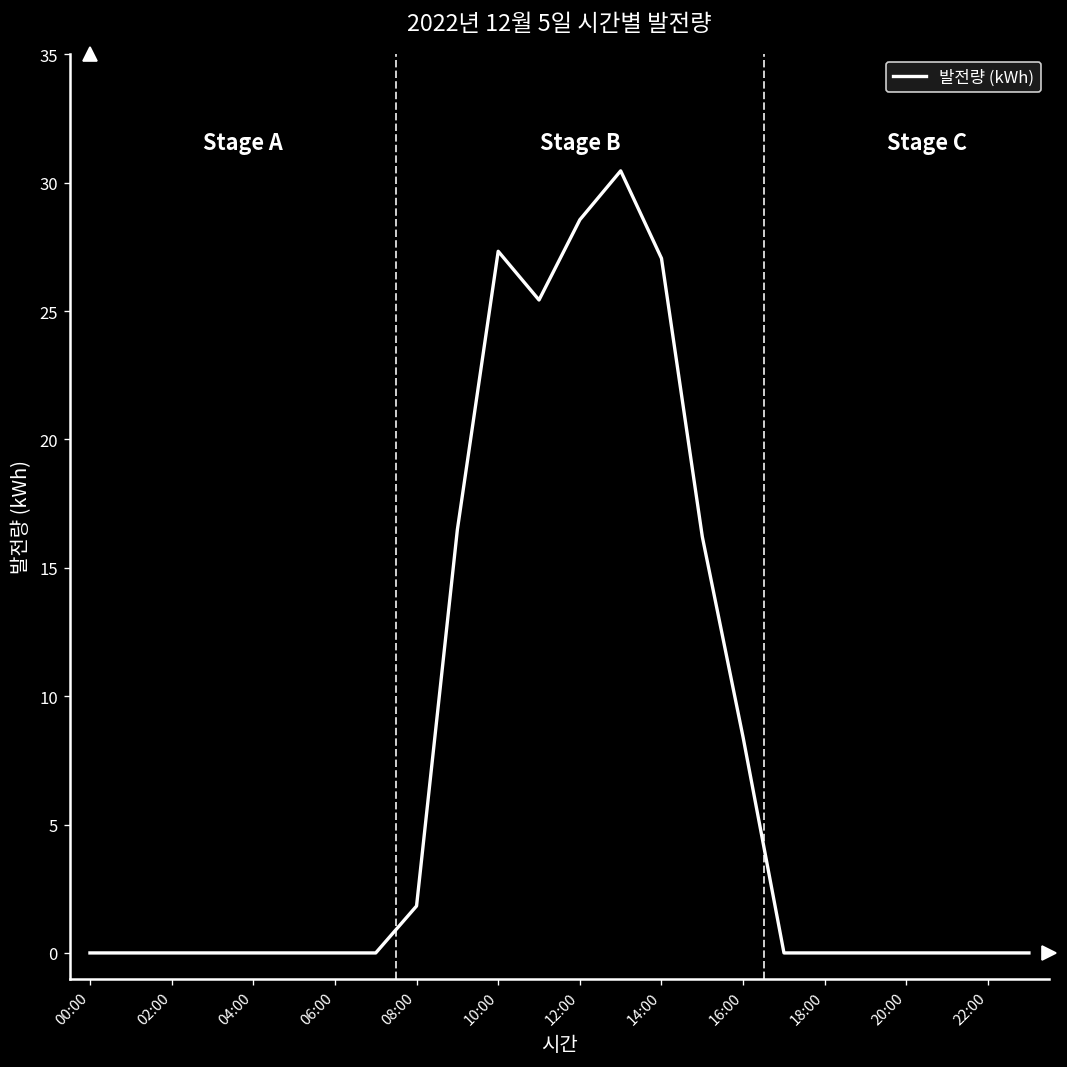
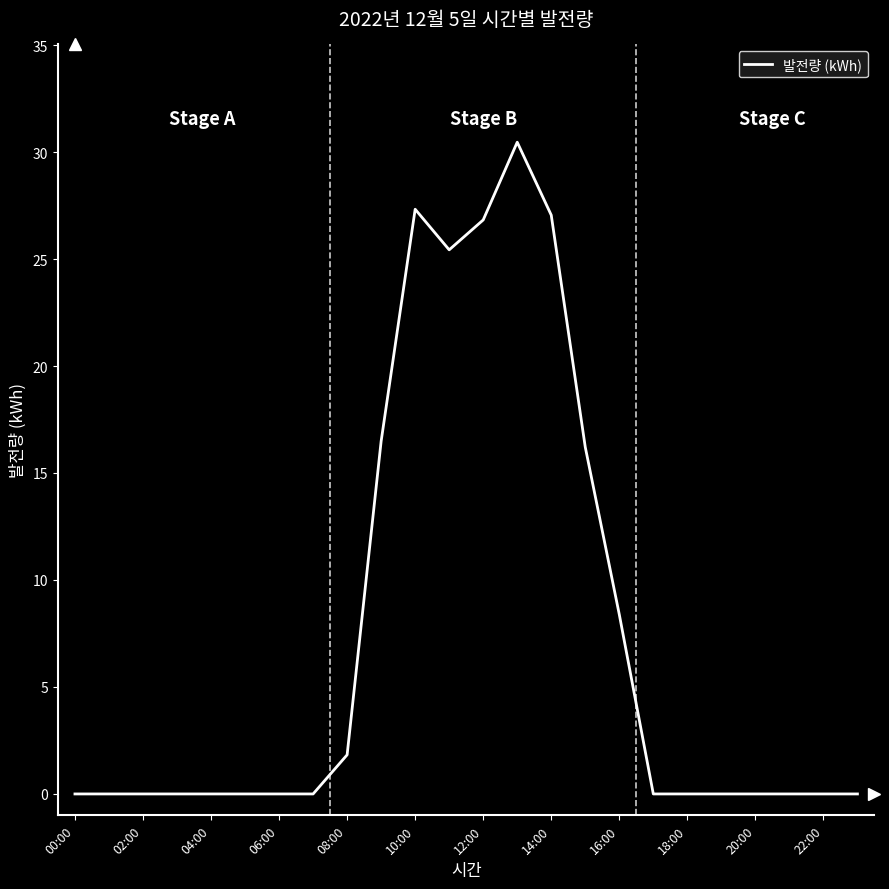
  {
    "00:00": 0.0,
    "02:00": 0.0,
    "04:00": 0.0,
    "06:00": 0.0,
    "08:00": 1.8,
    "10:00": 27.3,
-   "12:00": 28.6,
+   "12:00": 26.8,
    "14:00": 27.1,
    "16:00": 8.4,
    "18:00": 0.0,
    "20:00": 0.0,
    "22:00": 0.0
  }
